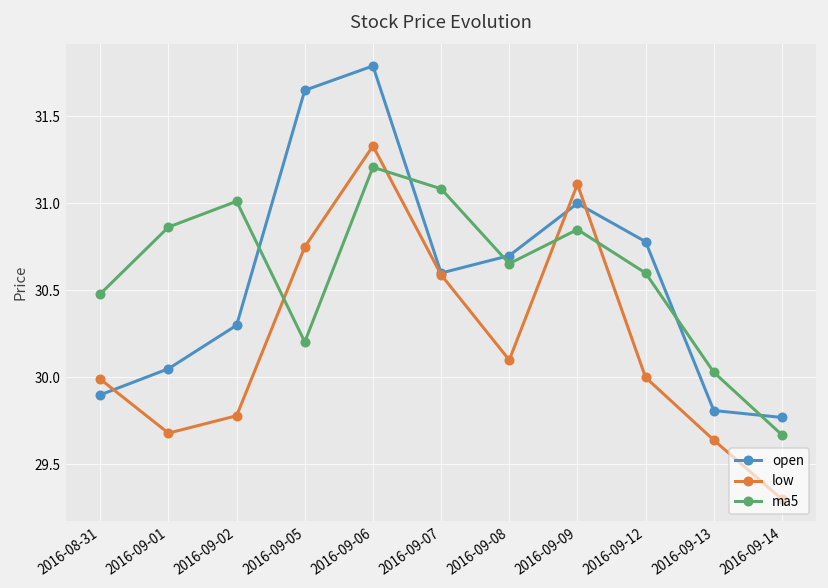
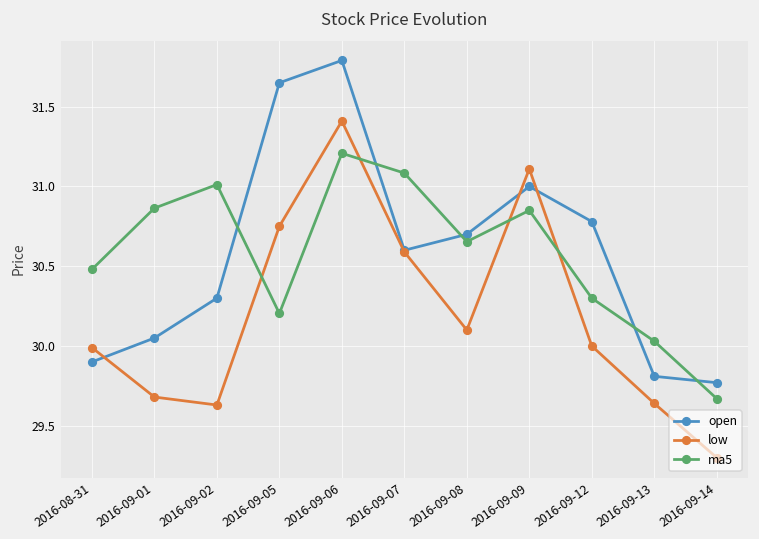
  {
    "open": {
      "2016-08-31": 29.90,
      "2016-09-01": 30.05,
      "2016-09-02": 30.30,
      "2016-09-05": 31.65,
      "2016-09-06": 31.79,
      "2016-09-08": 30.70,
      "2016-09-09": 31.00,
      "2016-09-12": 30.78,
      "2016-09-13": 29.81,
      "2016-09-14": 29.77
    },
    "low": {
      "2016-08-31": 29.99,
      "2016-09-01": 29.68,
-     "2016-09-02": 29.78,
+     "2016-09-02": 29.63,
      "2016-09-05": 30.75,
-     "2016-09-06": 31.33,
+     "2016-09-06": 31.41,
      "2016-09-08": 30.10,
      "2016-09-09": 31.11,
      "2016-09-12": 30.00,
      "2016-09-13": 29.64
    },
    "ma5": {
      "2016-08-31": 30.48,
      "2016-09-01": 30.86,
      "2016-09-02": 31.0,
      "2016-09-05": 30.2,
      "2016-09-06": 31.2,
      "2016-09-07": 31.1,
      "2016-09-08": 30.65,
      "2016-09-09": 30.85,
-     "2016-09-12": 30.6,
+     "2016-09-12": 30.3,
      "2016-09-13": 30.03,
      "2016-09-14": 29.67
    }
  }
